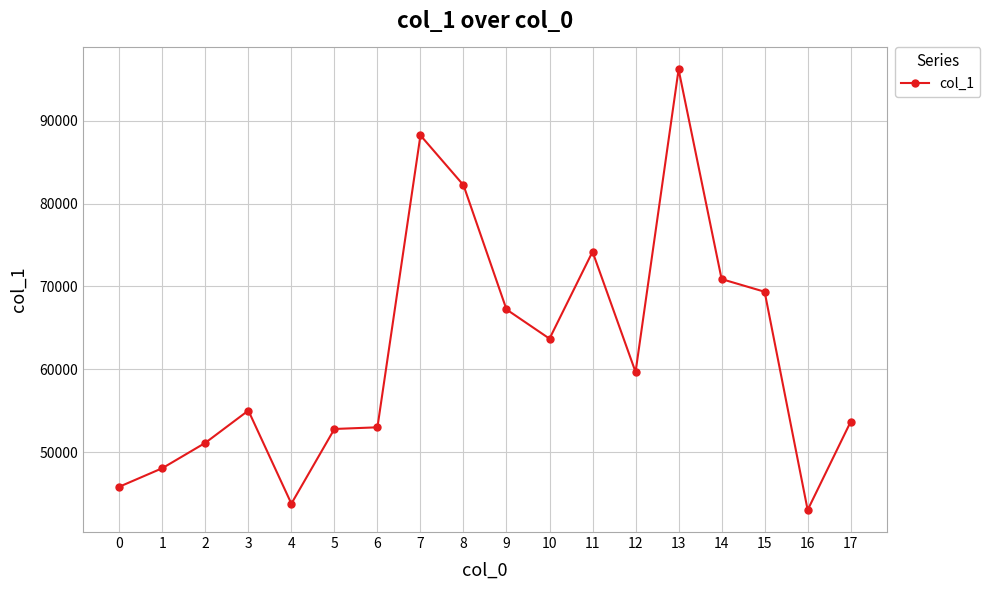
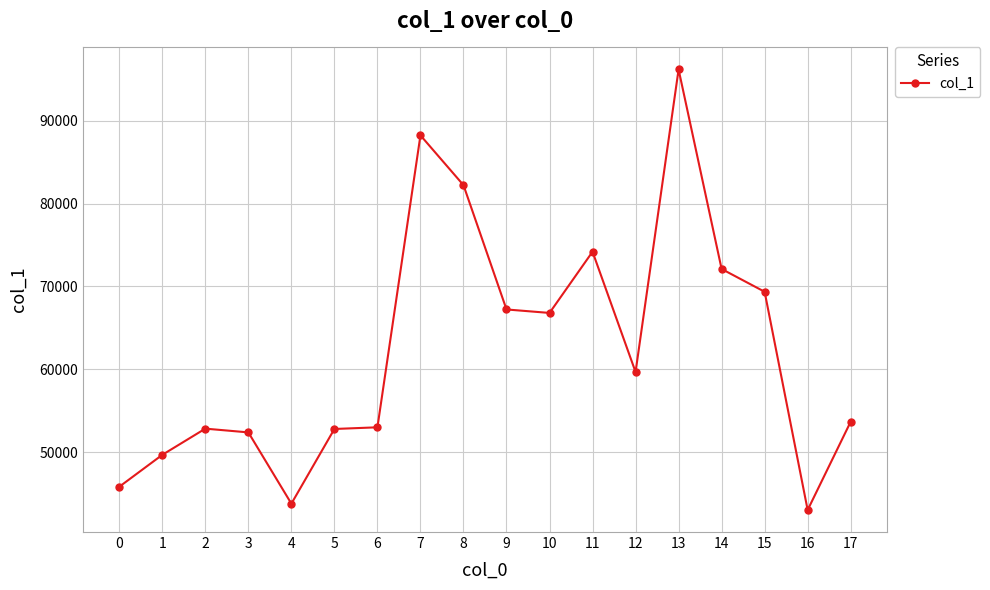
  {
    "0": 46000,
-   "1": 48000,
-   "2": 51000,
-   "3": 55000,
+   "1": 50000,
+   "2": 53000,
+   "3": 52000,
    "4": 44000,
    "5": 53000,
    "6": 53000,
    "7": 88000,
    "8": 82000,
    "9": 67000,
-   "10": 64000,
+   "10": 67000,
    "11": 74000,
    "12": 60000,
    "13": 96000,
-   "14": 71000,
+   "14": 72000,
    "15": 69000,
    "16": 43000,
    "17": 54000
  }
